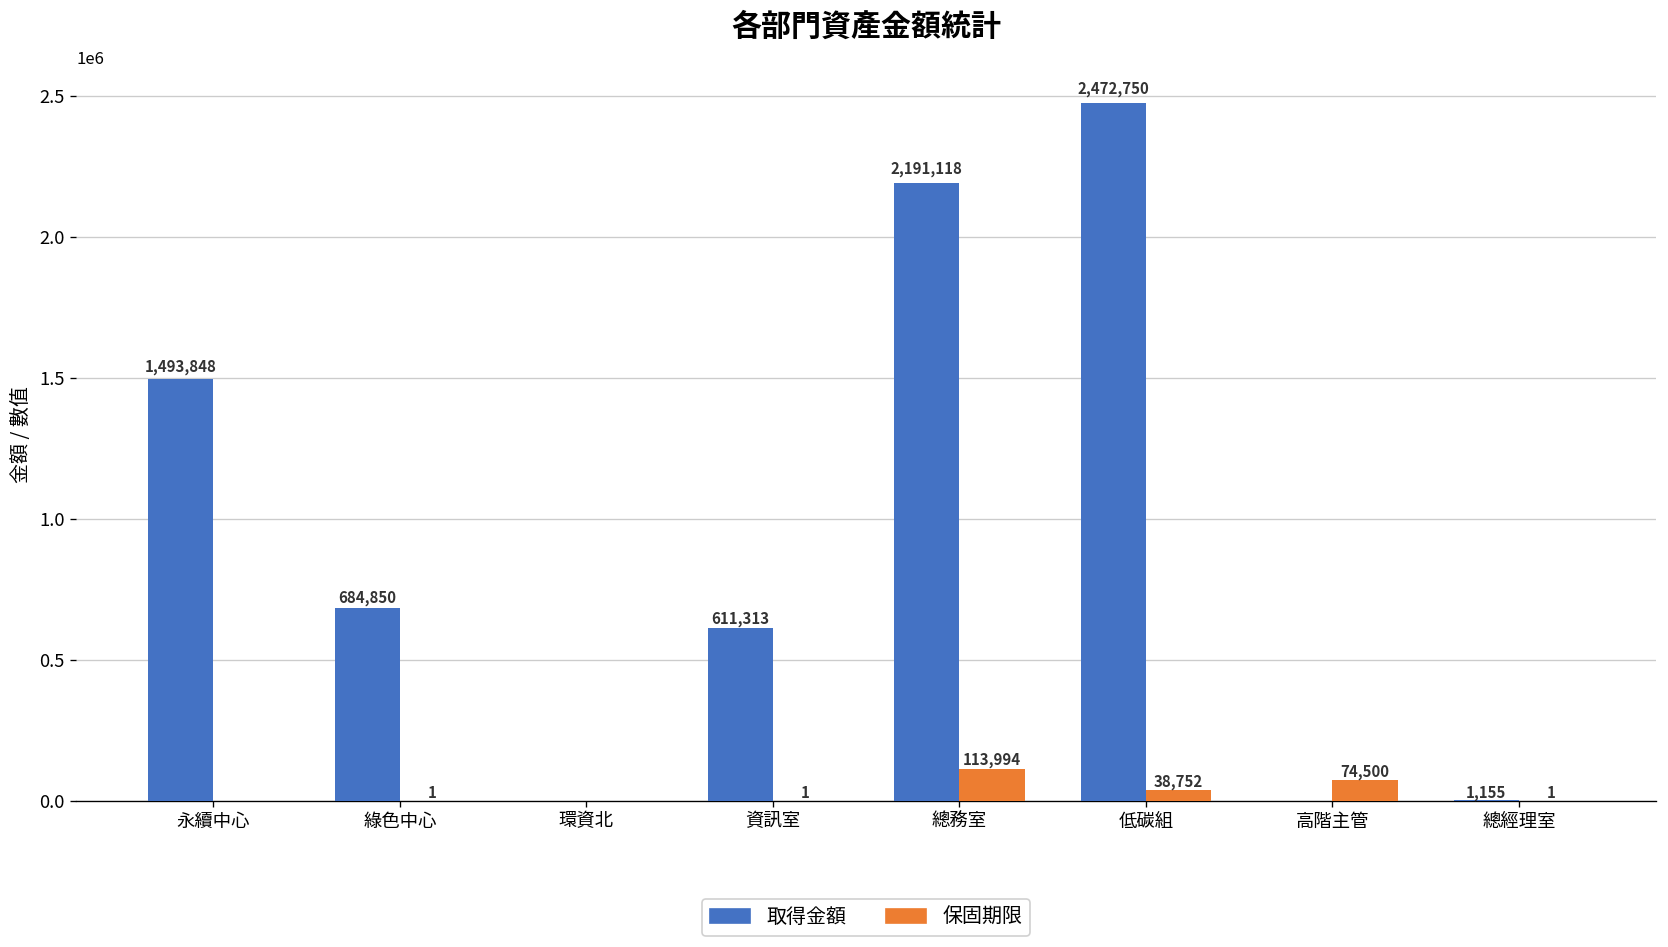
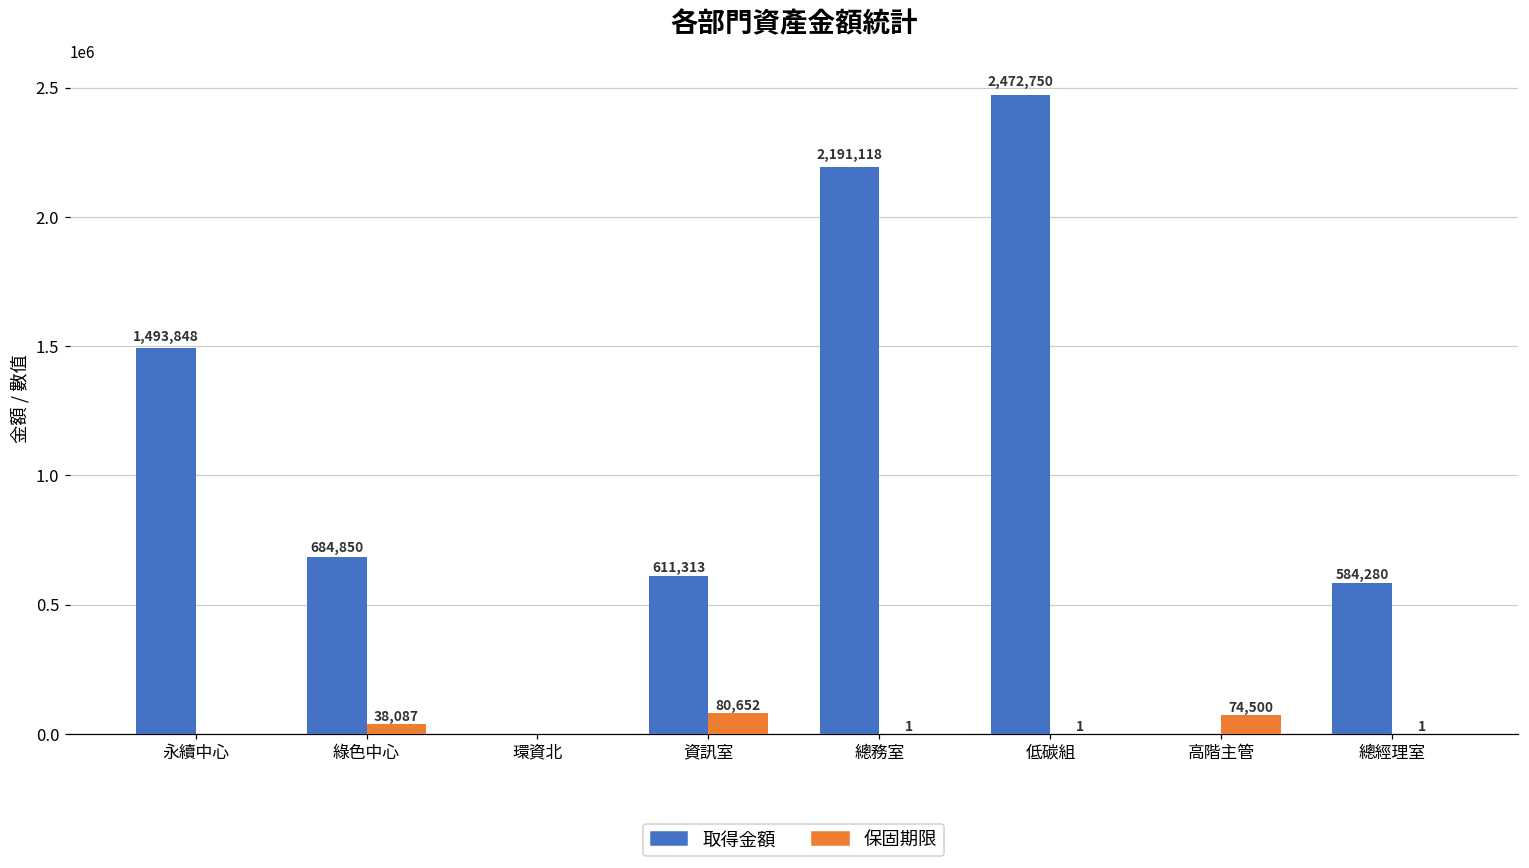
  {
    "取得金額": {
      "永續中心": "1,493,848",
      "綠色中心": "684,850",
      "資訊室": "611,313",
      "總務室": "2,191,118",
      "低碳組": "2,472,750",
-     "總經理室": "1,155"
+     "總經理室": "584,280"
    },
    "保固期限": {
-     "綠色中心": "1",
-     "資訊室": "1",
-     "總務室": "113,994",
-     "低碳組": "38,752",
+     "綠色中心": "38,087",
+     "資訊室": "80,652",
+     "總務室": "1",
+     "低碳組": "1",
      "高階主管": "74,500",
      "總經理室": "1"
    }
  }
